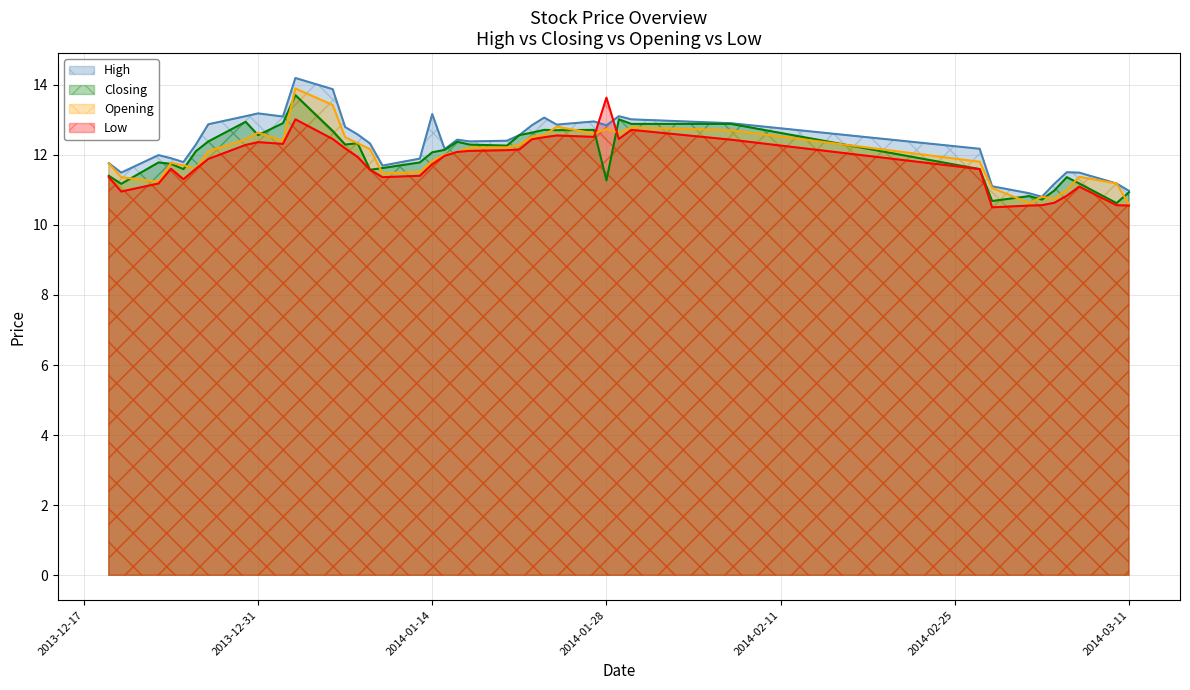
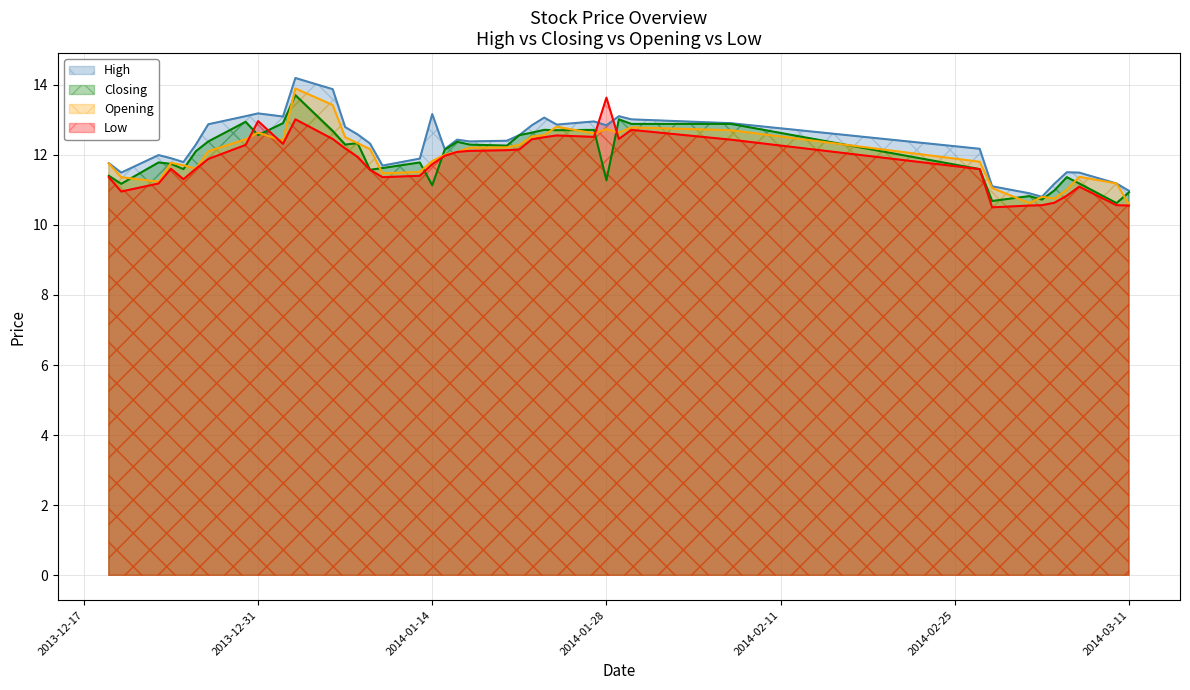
  {
    "High": {
      "2013-12-31": 13.2,
      "2014-01-14": 13.2,
      "2014-01-28": 12.8
    },
    "Closing": {
-     "2014-01-14": 12.1,
+     "2014-01-14": 11.1,
      "2014-01-28": 11.3
    },
    "Opening": {
      "2014-01-14": 11.8,
      "2014-01-28": 12.7
    },
    "Low": {
-     "2013-12-31": 12.4,
+     "2013-12-31": 13.0,
      "2014-01-14": 11.7,
      "2014-01-28": 13.6
    }
  }
